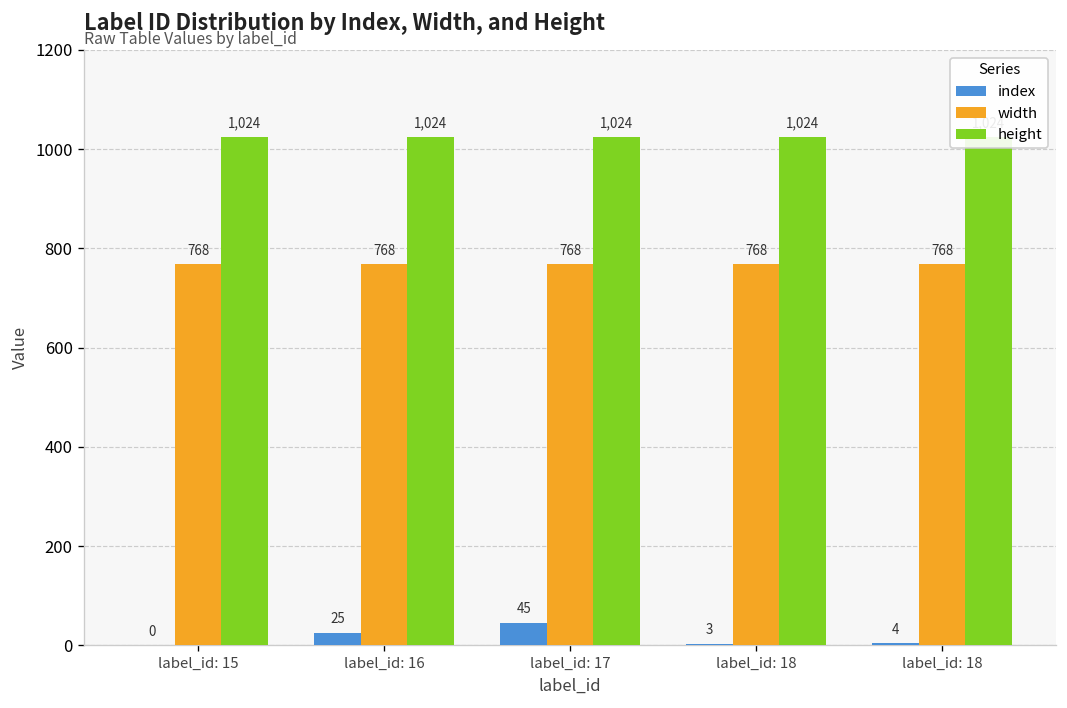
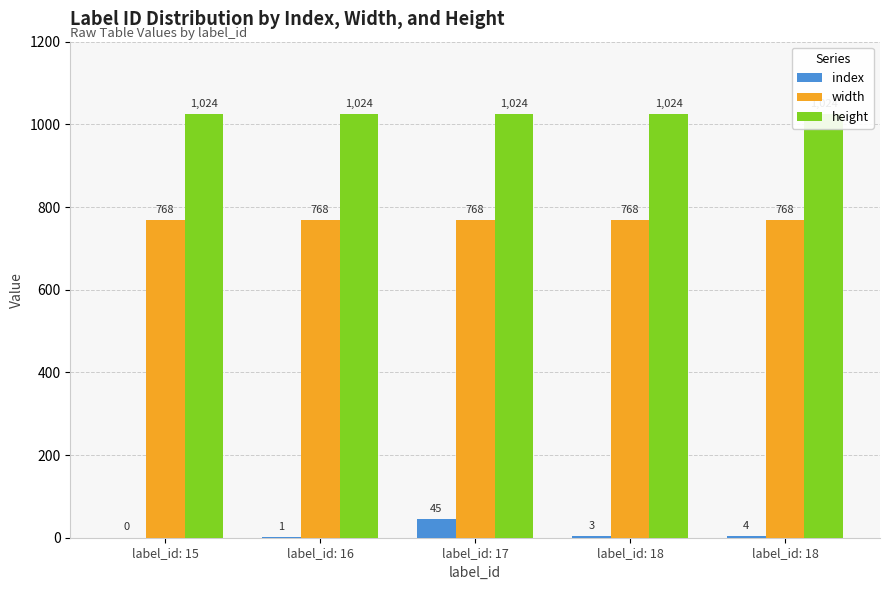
  {
    "index": {
      "label_id: 15": "0",
-     "label_id: 16": "25",
+     "label_id: 16": "1",
      "label_id: 17": "45"
    },
    "width": {
      "label_id: 15": "768",
      "label_id: 16": "768",
      "label_id: 17": "768"
    },
    "height": {
      "label_id: 15": "1,024",
      "label_id: 16": "1,024",
      "label_id: 17": "1,024"
    }
  }
